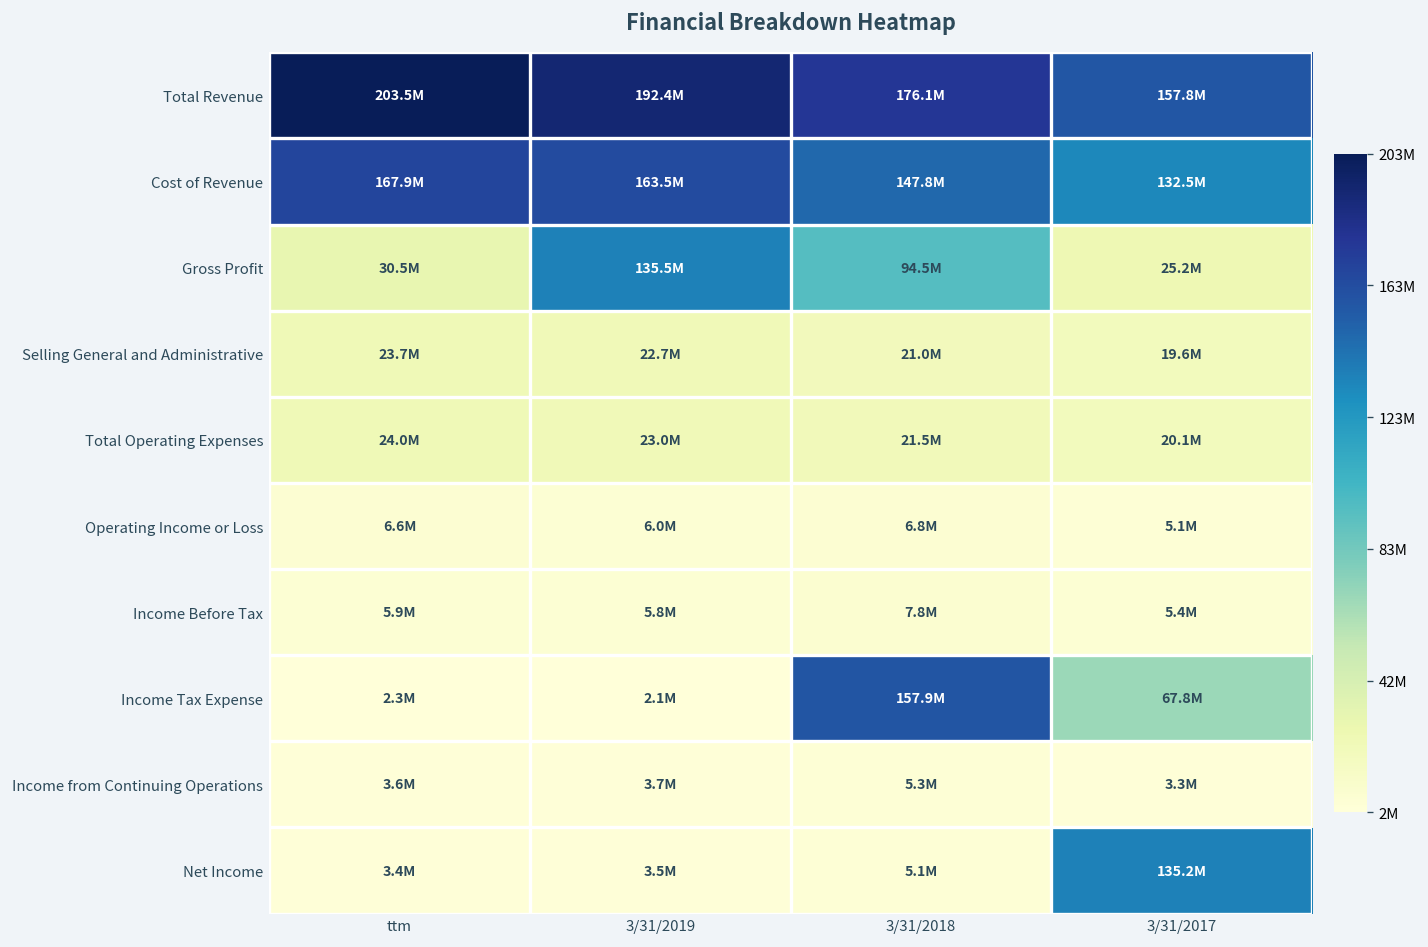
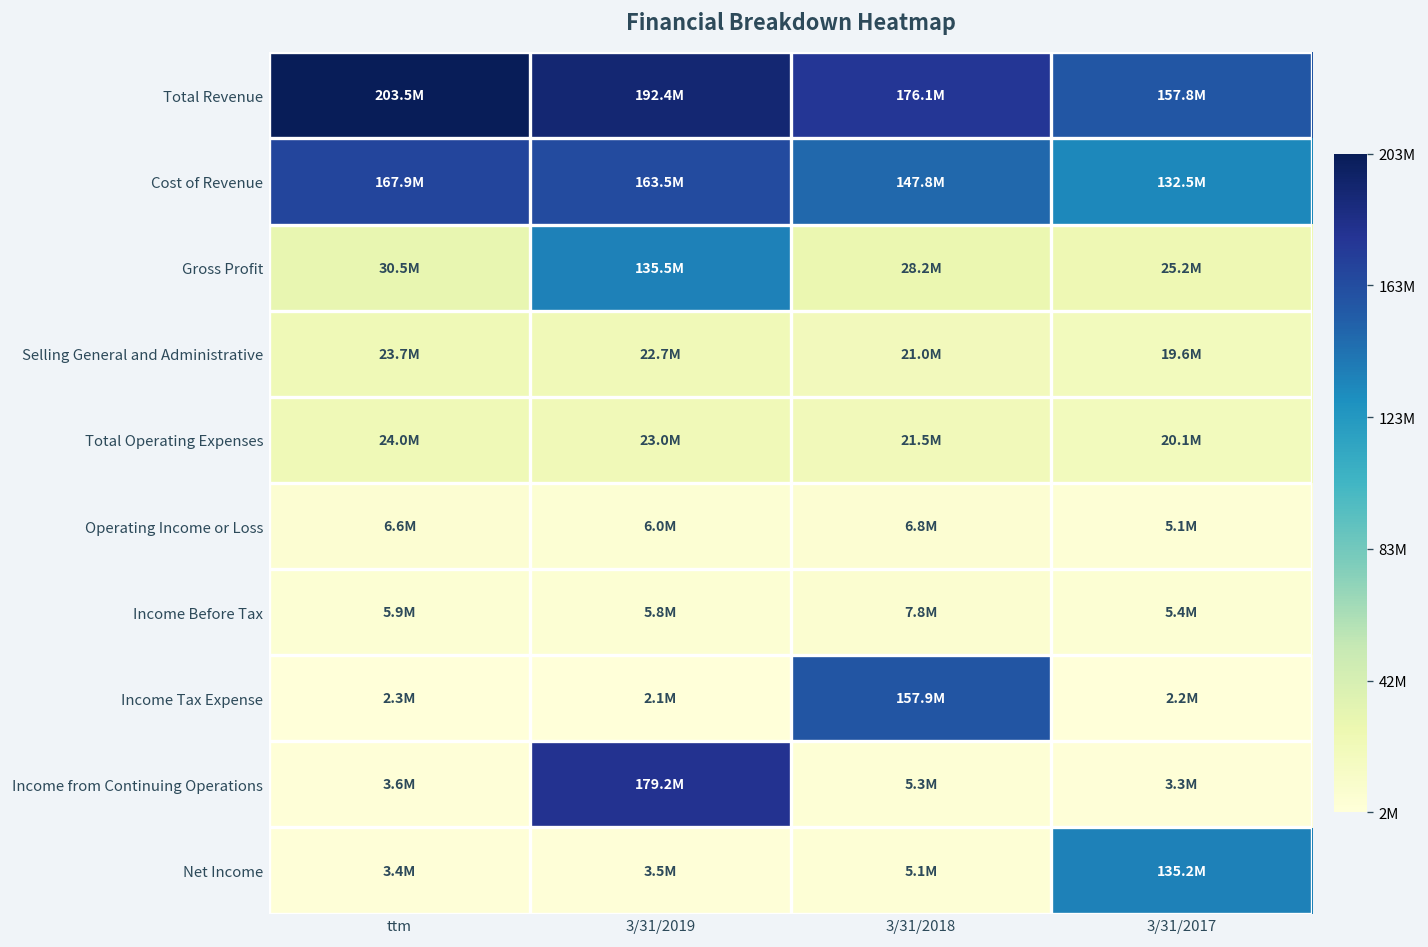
  {
    "Total Revenue": {
      "ttm": "203.5M",
      "3/31/2019": "192.4M",
      "3/31/2018": "176.1M",
      "3/31/2017": "157.8M"
    },
    "Cost of Revenue": {
      "ttm": "167.9M",
      "3/31/2019": "163.5M",
      "3/31/2018": "147.8M",
      "3/31/2017": "132.5M"
    },
    "Gross Profit": {
      "ttm": "30.5M",
      "3/31/2019": "135.5M",
-     "3/31/2018": "94.5M",
+     "3/31/2018": "28.2M",
      "3/31/2017": "25.2M"
    },
    "Selling General and Administrative": {
      "ttm": "23.7M",
      "3/31/2019": "22.7M",
      "3/31/2018": "21.0M",
      "3/31/2017": "19.6M"
    },
    "Total Operating Expenses": {
      "ttm": "24.0M",
      "3/31/2019": "23.0M",
      "3/31/2018": "21.5M",
      "3/31/2017": "20.1M"
    },
    "Operating Income or Loss": {
      "ttm": "6.6M",
      "3/31/2019": "6.0M",
      "3/31/2018": "6.8M",
      "3/31/2017": "5.1M"
    },
    "Income Before Tax": {
      "ttm": "5.9M",
      "3/31/2019": "5.8M",
      "3/31/2018": "7.8M",
      "3/31/2017": "5.4M"
    },
    "Income Tax Expense": {
      "ttm": "2.3M",
      "3/31/2019": "2.1M",
      "3/31/2018": "157.9M",
-     "3/31/2017": "67.8M"
+     "3/31/2017": "2.2M"
    },
    "Income from Continuing Operations": {
      "ttm": "3.6M",
-     "3/31/2019": "3.7M",
+     "3/31/2019": "179.2M",
      "3/31/2018": "5.3M",
      "3/31/2017": "3.3M"
    },
    "Net Income": {
      "ttm": "3.4M",
      "3/31/2019": "3.5M",
      "3/31/2018": "5.1M",
      "3/31/2017": "135.2M"
    }
  }
